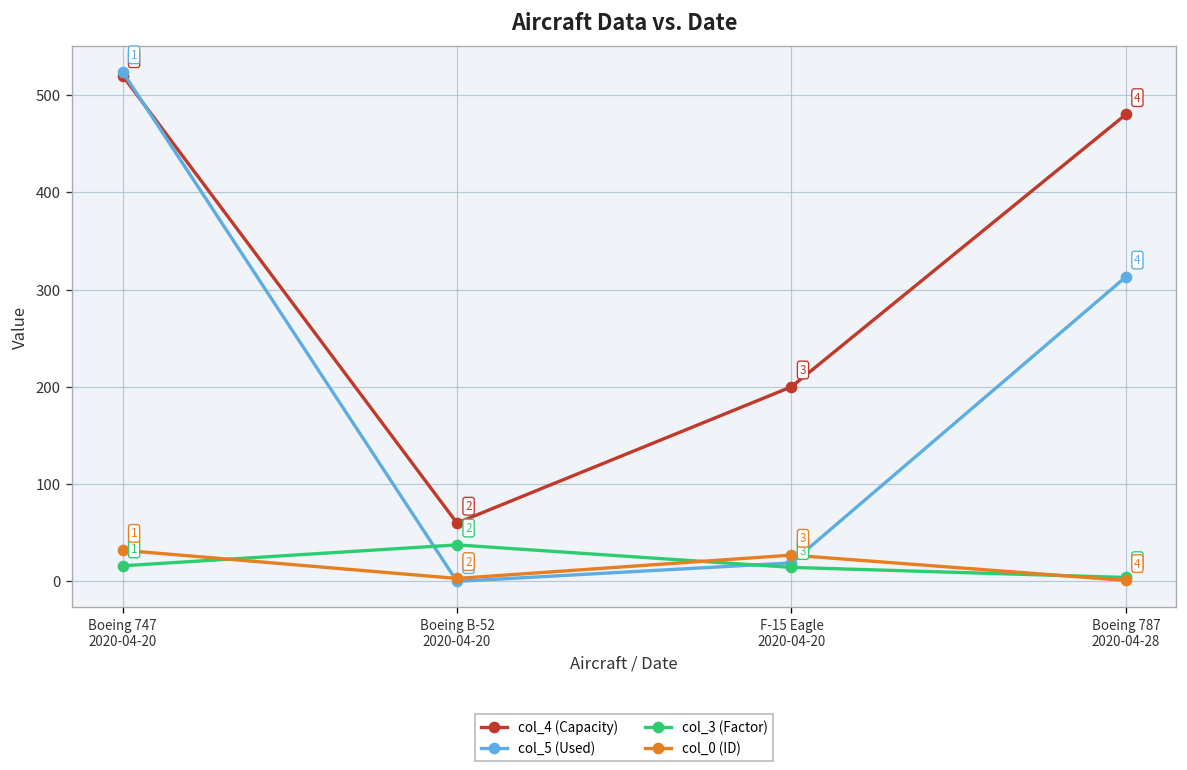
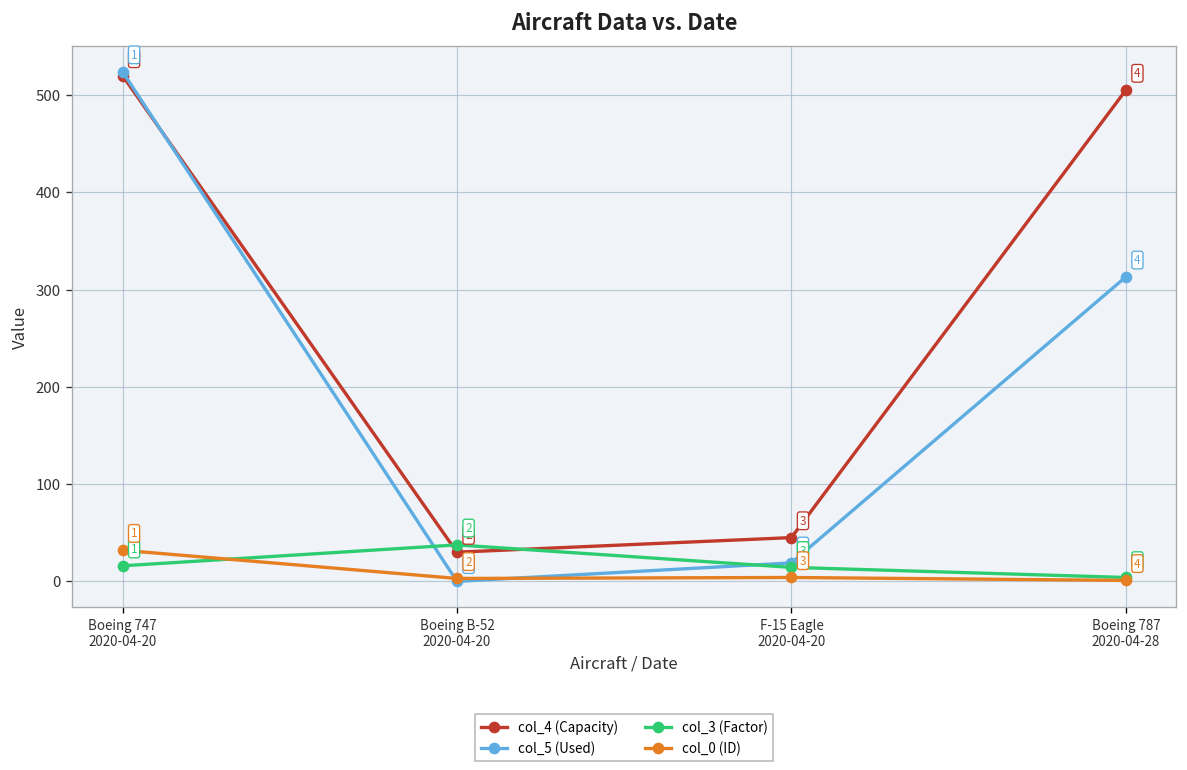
  {
    "col_4 (Capacity)": {
      "Boeing 747 2020-04-20": 520,
-     "Boeing B-52 2020-04-20": 60,
-     "F-15 Eagle 2020-04-20": 200,
-     "Boeing 787 2020-04-28": 480
+     "Boeing B-52 2020-04-20": 30,
+     "F-15 Eagle 2020-04-20": 50,
+     "Boeing 787 2020-04-28": 510
    },
    "col_5 (Used)": {
      "F-15 Eagle 2020-04-20": 20
    },
    "col_3 (Factor)": {
      "Boeing 747 2020-04-20": 20,
      "F-15 Eagle 2020-04-20": 10
    },
    "col_0 (ID)": {
-     "F-15 Eagle 2020-04-20": 30
+     "F-15 Eagle 2020-04-20": 0
    }
  }
